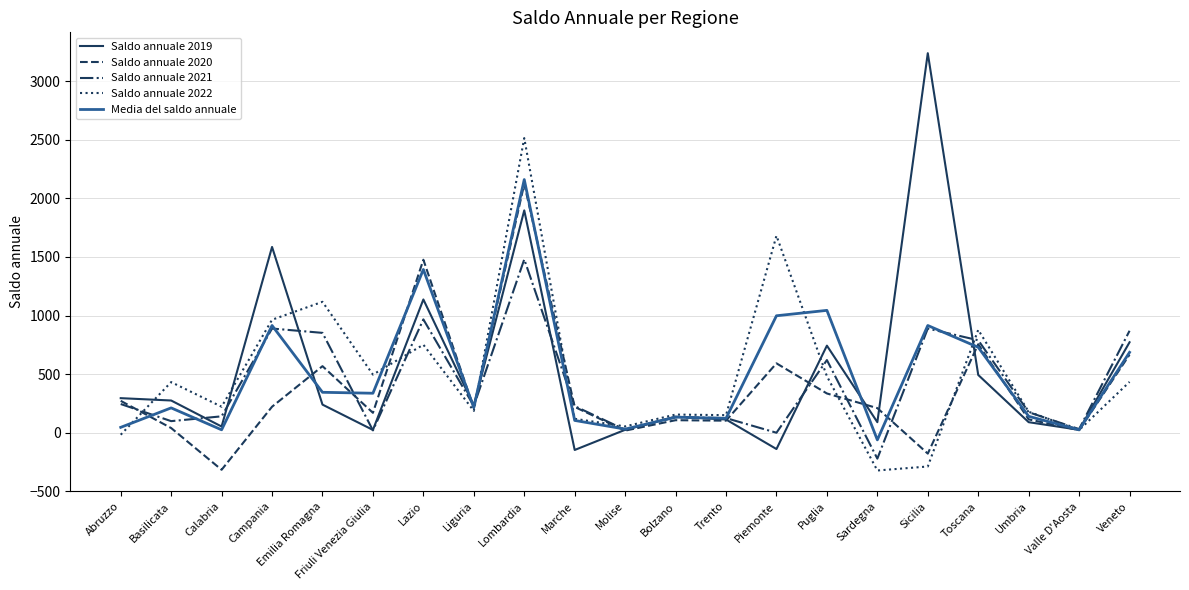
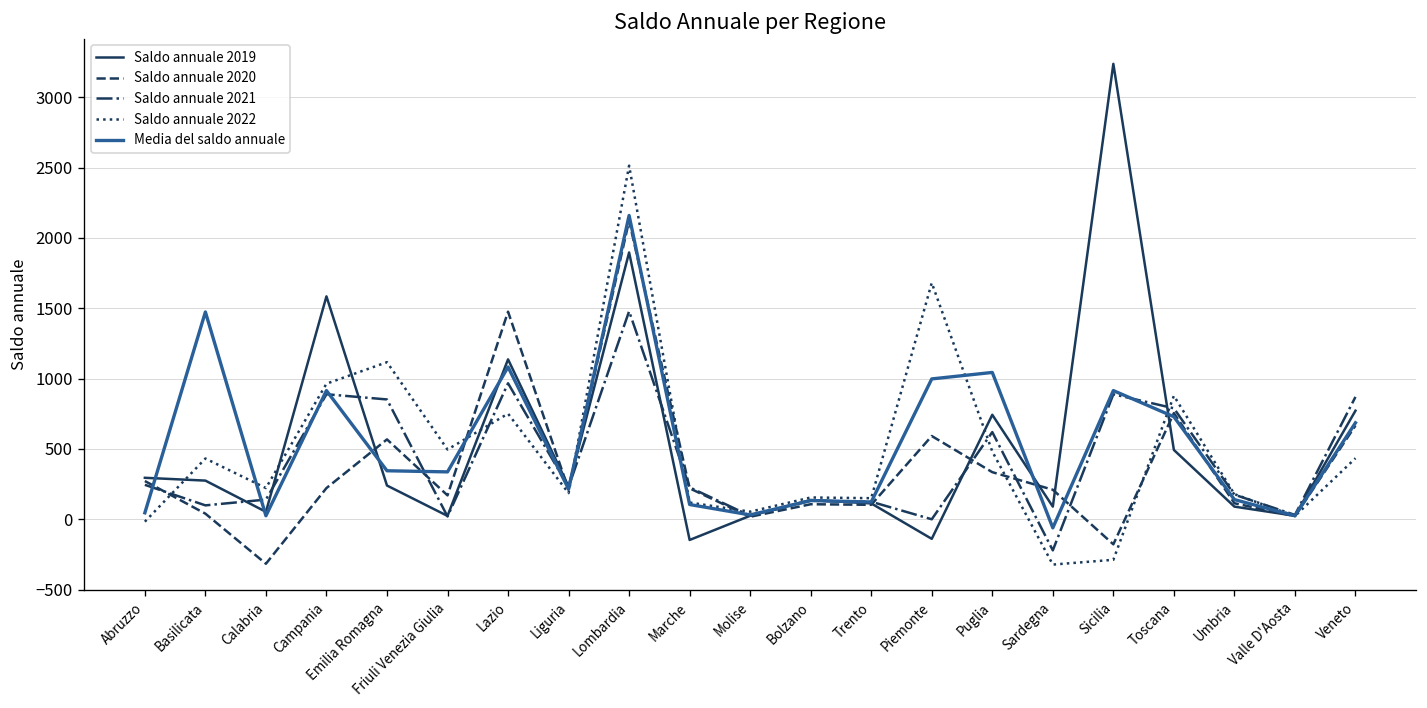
  {
    "Media del saldo annuale": {
      "Abruzzo": 50,
-     "Basilicata": 210,
+     "Basilicata": 1470,
      "Calabria": 30,
      "Campania": 920,
      "Emilia Romagna": 350,
      "Friuli Venezia Giulia": 340,
-     "Lazio": 1390,
+     "Lazio": 1080,
      "Lombardia": 2160,
      "Piemonte": 1000,
      "Puglia": 1040,
      "Sardegna": -60,
      "Sicilia": 920,
      "Toscana": 730,
      "Umbria": 140
    }
  }
